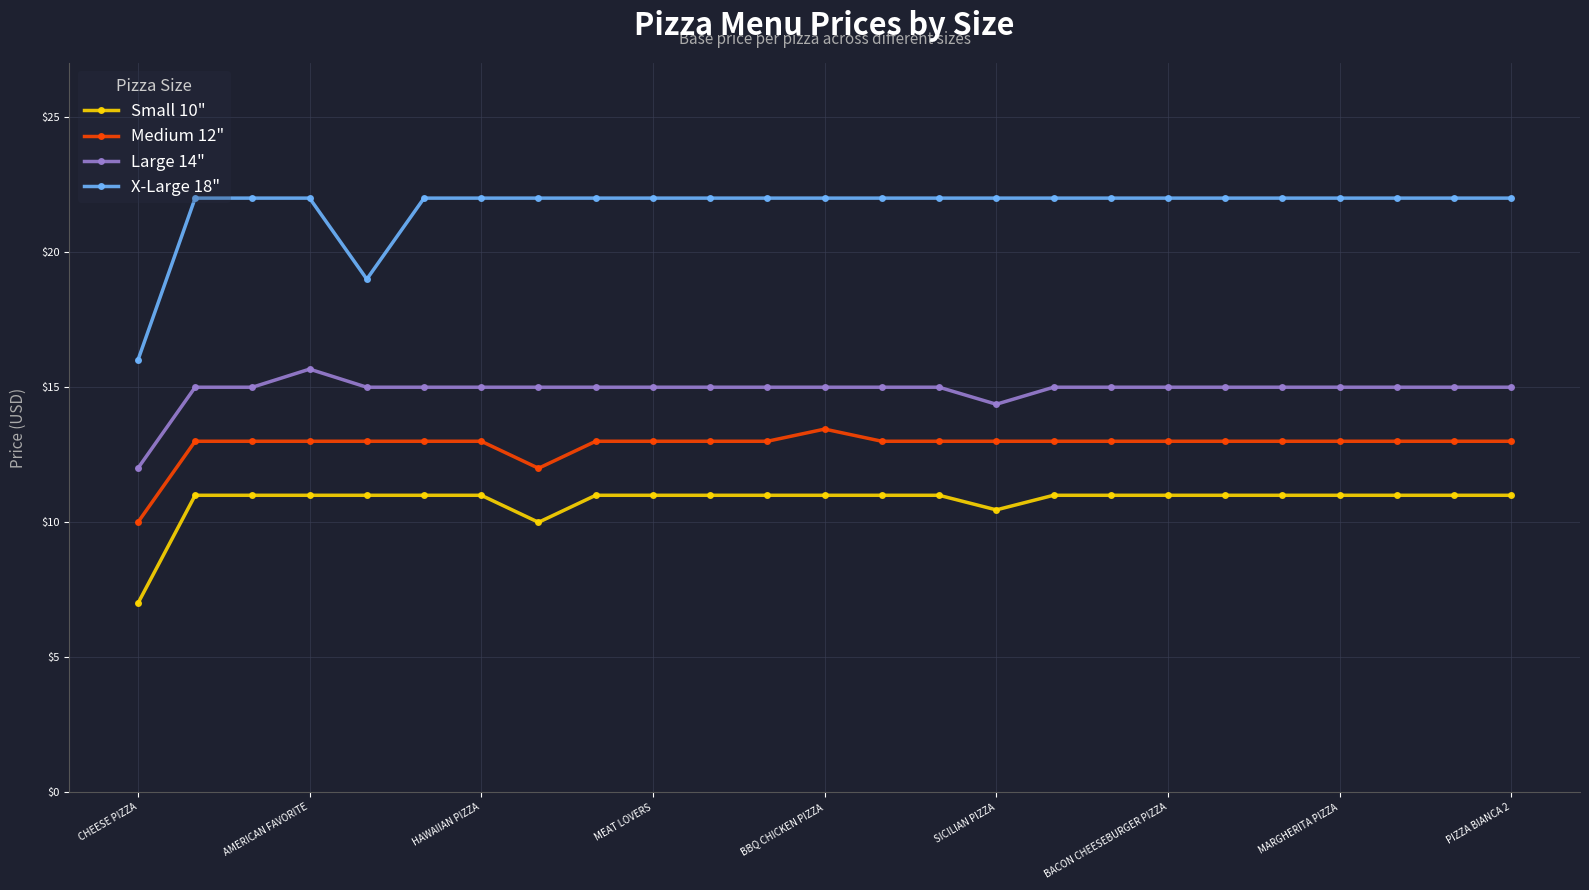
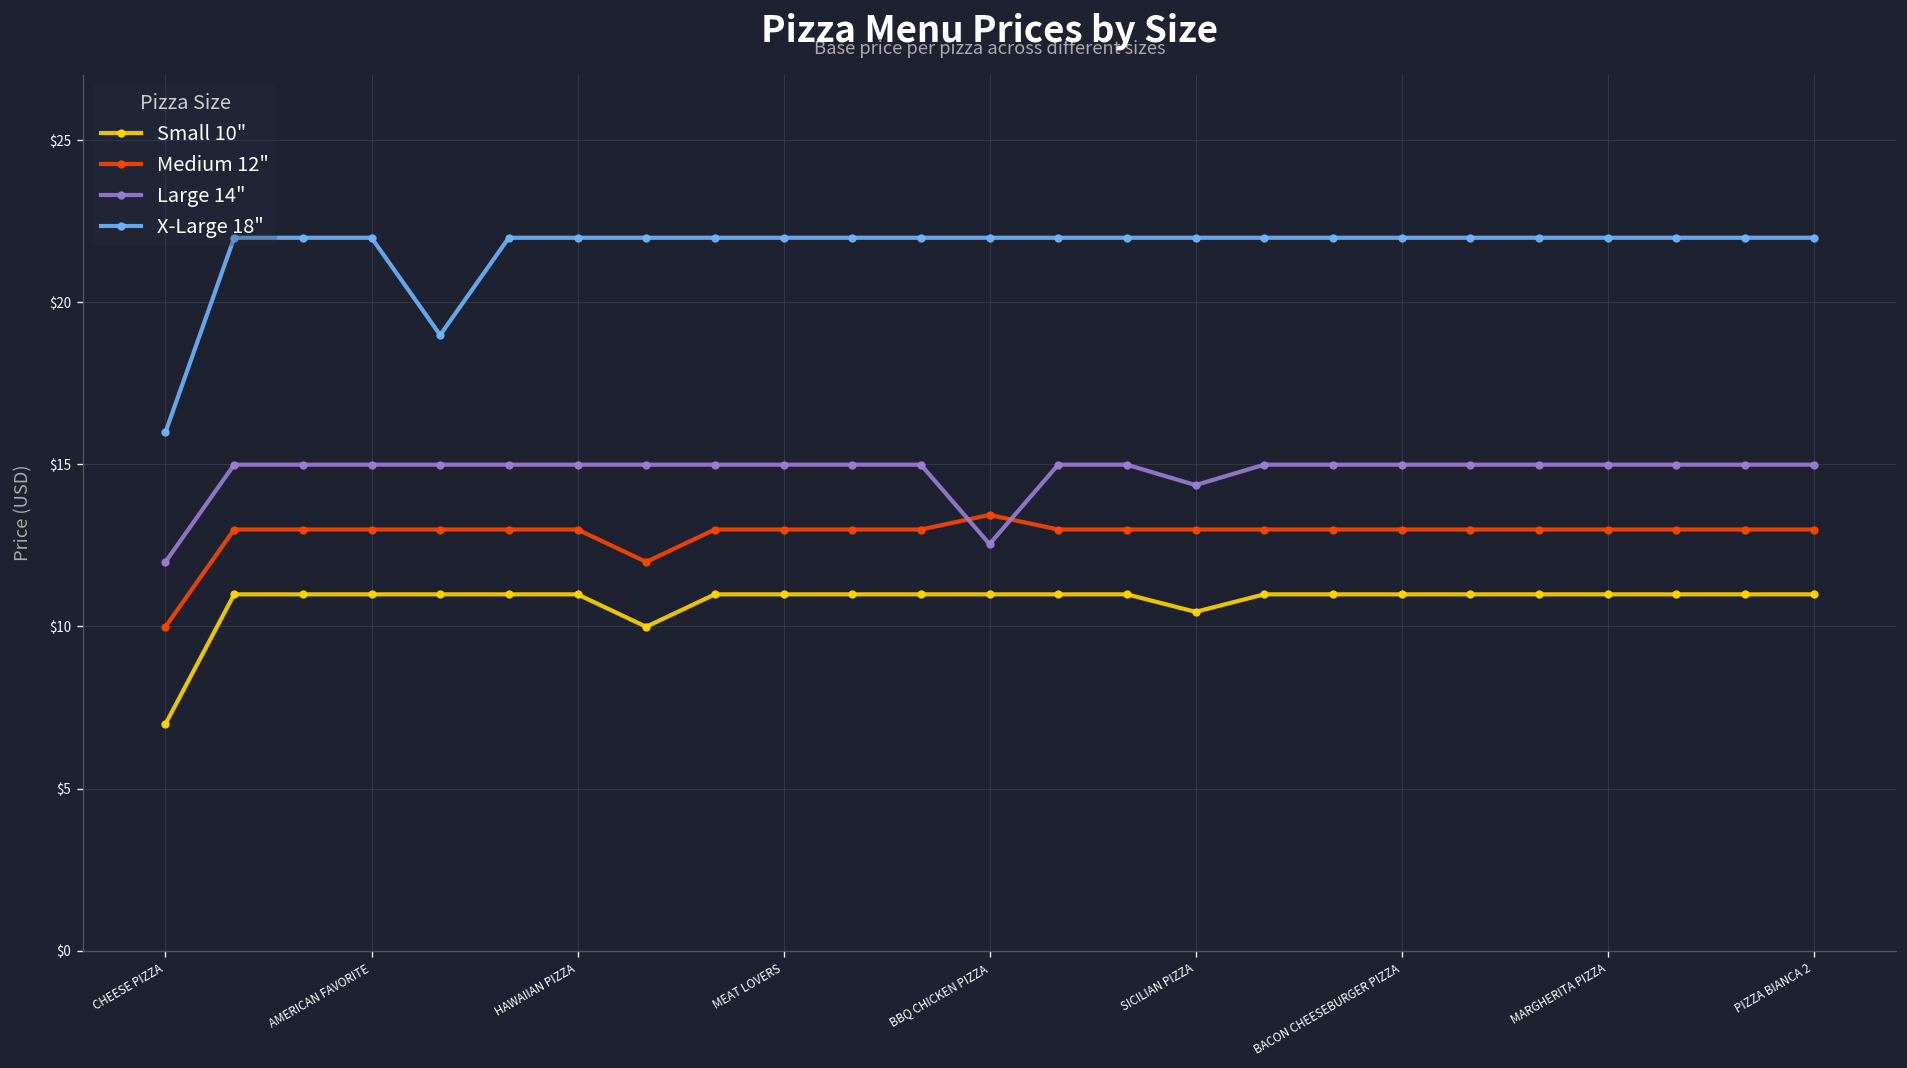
  {
    "Small 10\"": {
      "CHEESE PIZZA": "$7.0",
      "AMERICAN FAVORITE": "$11.0",
      "HAWAIIAN PIZZA": "$11.0",
      "MEAT LOVERS": "$11.0",
      "BBQ CHICKEN PIZZA": "$11.0",
      "SICILIAN PIZZA": "$10.5",
      "BACON CHEESEBURGER PIZZA": "$11.0",
      "MARGHERITA PIZZA": "$11.0",
      "PIZZA BIANCA 2": "$11.0"
    },
    "Medium 12\"": {
      "CHEESE PIZZA": "$10.0",
      "AMERICAN FAVORITE": "$13.0",
      "HAWAIIAN PIZZA": "$13.0",
      "MEAT LOVERS": "$13.0",
      "BBQ CHICKEN PIZZA": "$13.4",
      "SICILIAN PIZZA": "$13.0",
      "BACON CHEESEBURGER PIZZA": "$13.0",
      "MARGHERITA PIZZA": "$13.0",
      "PIZZA BIANCA 2": "$13.0"
    },
    "Large 14\"": {
      "CHEESE PIZZA": "$12.0",
-     "AMERICAN FAVORITE": "$15.7",
+     "AMERICAN FAVORITE": "$15.0",
      "HAWAIIAN PIZZA": "$15.0",
      "MEAT LOVERS": "$15.0",
-     "BBQ CHICKEN PIZZA": "$15.0",
+     "BBQ CHICKEN PIZZA": "$12.5",
      "SICILIAN PIZZA": "$14.4",
      "BACON CHEESEBURGER PIZZA": "$15.0",
      "MARGHERITA PIZZA": "$15.0",
      "PIZZA BIANCA 2": "$15.0"
    },
    "X-Large 18\"": {
      "CHEESE PIZZA": "$16.0",
      "AMERICAN FAVORITE": "$22.0",
      "HAWAIIAN PIZZA": "$22.0",
      "MEAT LOVERS": "$22.0",
      "BBQ CHICKEN PIZZA": "$22.0",
      "SICILIAN PIZZA": "$22.0",
      "BACON CHEESEBURGER PIZZA": "$22.0",
      "MARGHERITA PIZZA": "$22.0",
      "PIZZA BIANCA 2": "$22.0"
    }
  }
